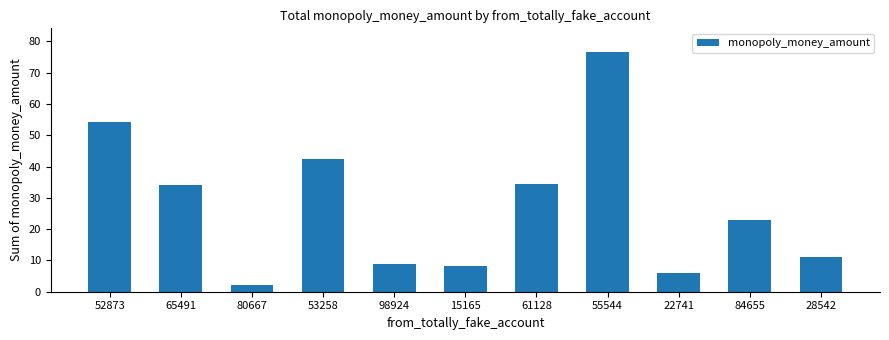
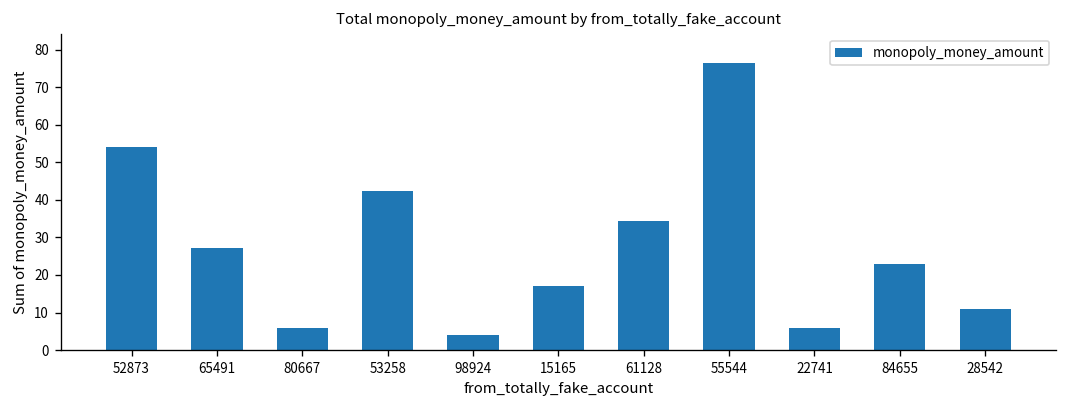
  {
    "52873": 54,
-   "65491": 34,
-   "80667": 2,
+   "65491": 27,
+   "80667": 6,
    "53258": 42,
-   "98924": 9,
-   "15165": 8,
+   "98924": 4,
+   "15165": 17,
    "61128": 34,
    "55544": 77,
    "22741": 6,
    "84655": 23,
    "28542": 11
  }
